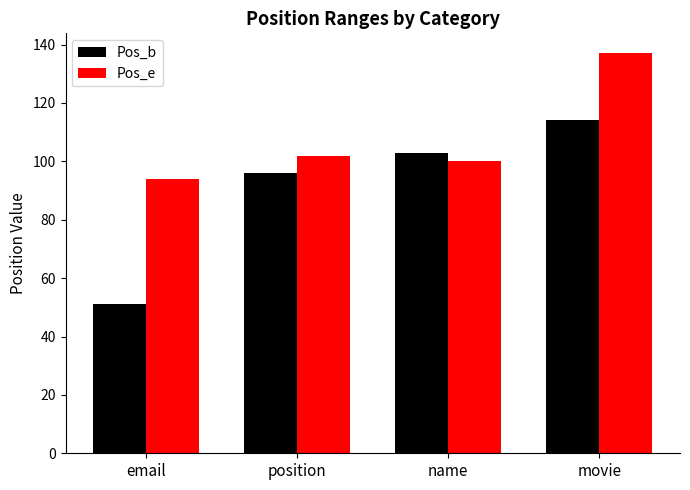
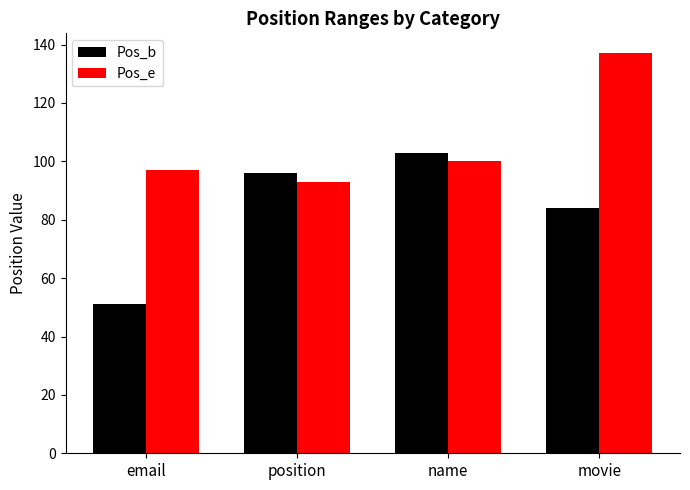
  {
    "Pos_b": {
      "email": 51,
      "position": 96,
      "name": 103,
-     "movie": 114
+     "movie": 84
    },
    "Pos_e": {
-     "email": 94,
-     "position": 102,
+     "email": 97,
+     "position": 93,
      "name": 100,
      "movie": 137
    }
  }
